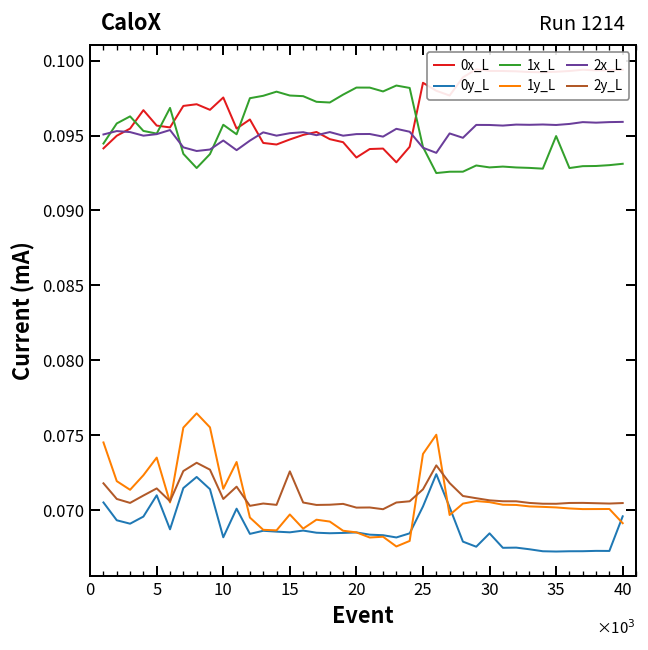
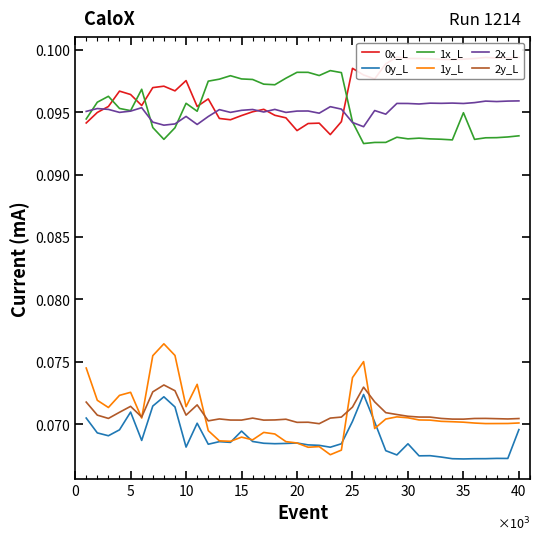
  {
    "0x_L": {
-     "5": 0.0957,
+     "5": 0.0964,
      "10": 0.0975,
      "15": 0.0947,
      "20": 0.0935,
      "25": 0.0985
    },
    "0y_L": {
      "5": 0.0710,
      "10": 0.0682,
-     "15": 0.0685,
+     "15": 0.0694,
      "25": 0.0702,
      "30": 0.0684,
      "35": 0.0672,
      "40": 0.0696
    },
    "1x_L": {
      "10": 0.0957,
      "15": 0.0977,
      "20": 0.0982,
      "30": 0.0929,
      "35": 0.0950,
      "40": 0.0931
    },
    "1y_L": {
-     "5": 0.0735,
+     "5": 0.0726,
      "10": 0.0714,
-     "15": 0.0697,
+     "15": 0.0690,
      "25": 0.0737,
      "35": 0.0702,
-     "40": 0.0691
+     "40": 0.0701
    },
    "2x_L": {
      "10": 0.0947,
      "15": 0.0952,
      "20": 0.0951,
      "30": 0.0957,
      "35": 0.0957,
      "40": 0.0959
    },
    "2y_L": {
      "5": 0.0714,
      "10": 0.0707,
-     "15": 0.0726,
+     "15": 0.0703,
      "20": 0.0702,
      "25": 0.0714,
      "35": 0.0704,
      "40": 0.0705
    }
  }
